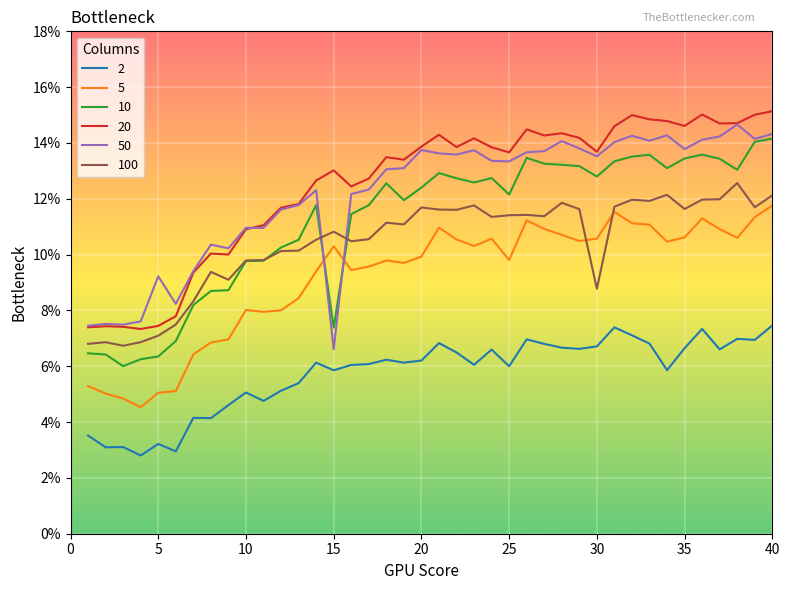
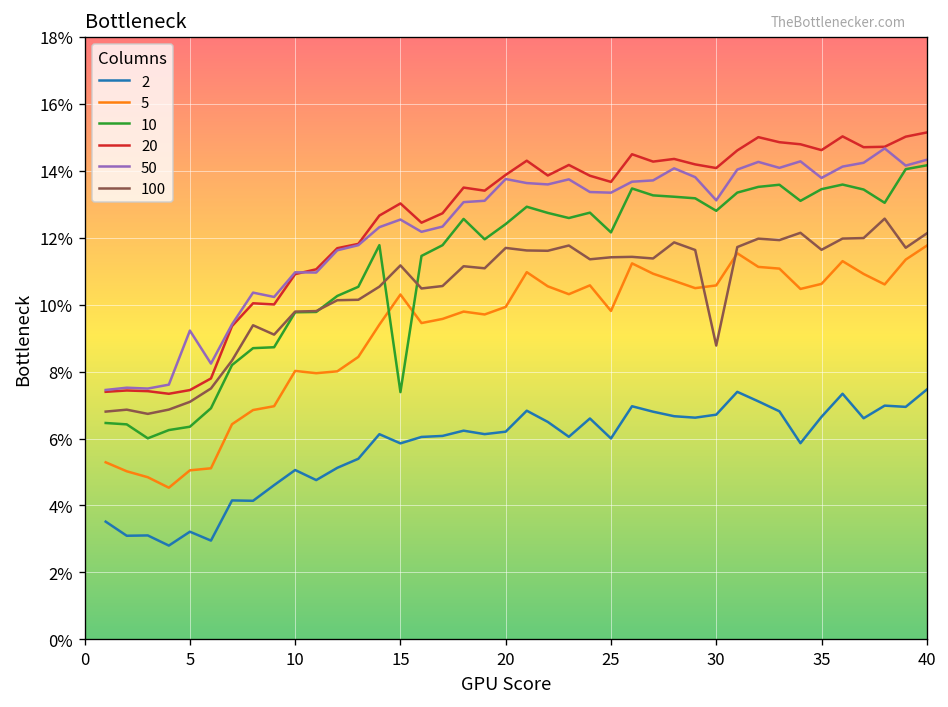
  {
    "2": {
      "5": "3.2%",
      "10": "5.1%",
      "15": "5.9%",
      "20": "6.2%",
      "25": "6.0%",
      "30": "6.7%",
      "35": "6.6%",
      "40": "7.5%"
    },
    "5": {
      "5": "5.0%",
      "10": "8.0%",
      "15": "10.3%",
      "20": "9.9%",
      "25": "9.8%",
      "30": "10.6%",
      "35": "10.6%",
      "40": "11.8%"
    },
    "10": {
      "5": "6.4%",
      "15": "7.4%",
      "20": "12.4%",
      "25": "12.2%",
      "30": "12.8%",
      "35": "13.4%",
      "40": "14.2%"
    },
    "20": {
      "5": "7.4%",
      "15": "13.0%",
      "20": "13.9%",
      "25": "13.7%",
-     "30": "13.7%",
+     "30": "14.1%",
      "35": "14.6%",
      "40": "15.1%"
    },
    "50": {
      "5": "9.2%",
-     "15": "6.6%",
+     "15": "12.5%",
      "20": "13.7%",
      "25": "13.3%",
-     "30": "13.5%",
+     "30": "13.1%",
      "35": "13.8%",
      "40": "14.3%"
    },
    "100": {
      "5": "7.1%",
-     "15": "10.8%",
+     "15": "11.2%",
      "20": "11.7%",
      "25": "11.4%",
      "30": "8.8%",
      "35": "11.6%",
      "40": "12.1%"
    }
  }
